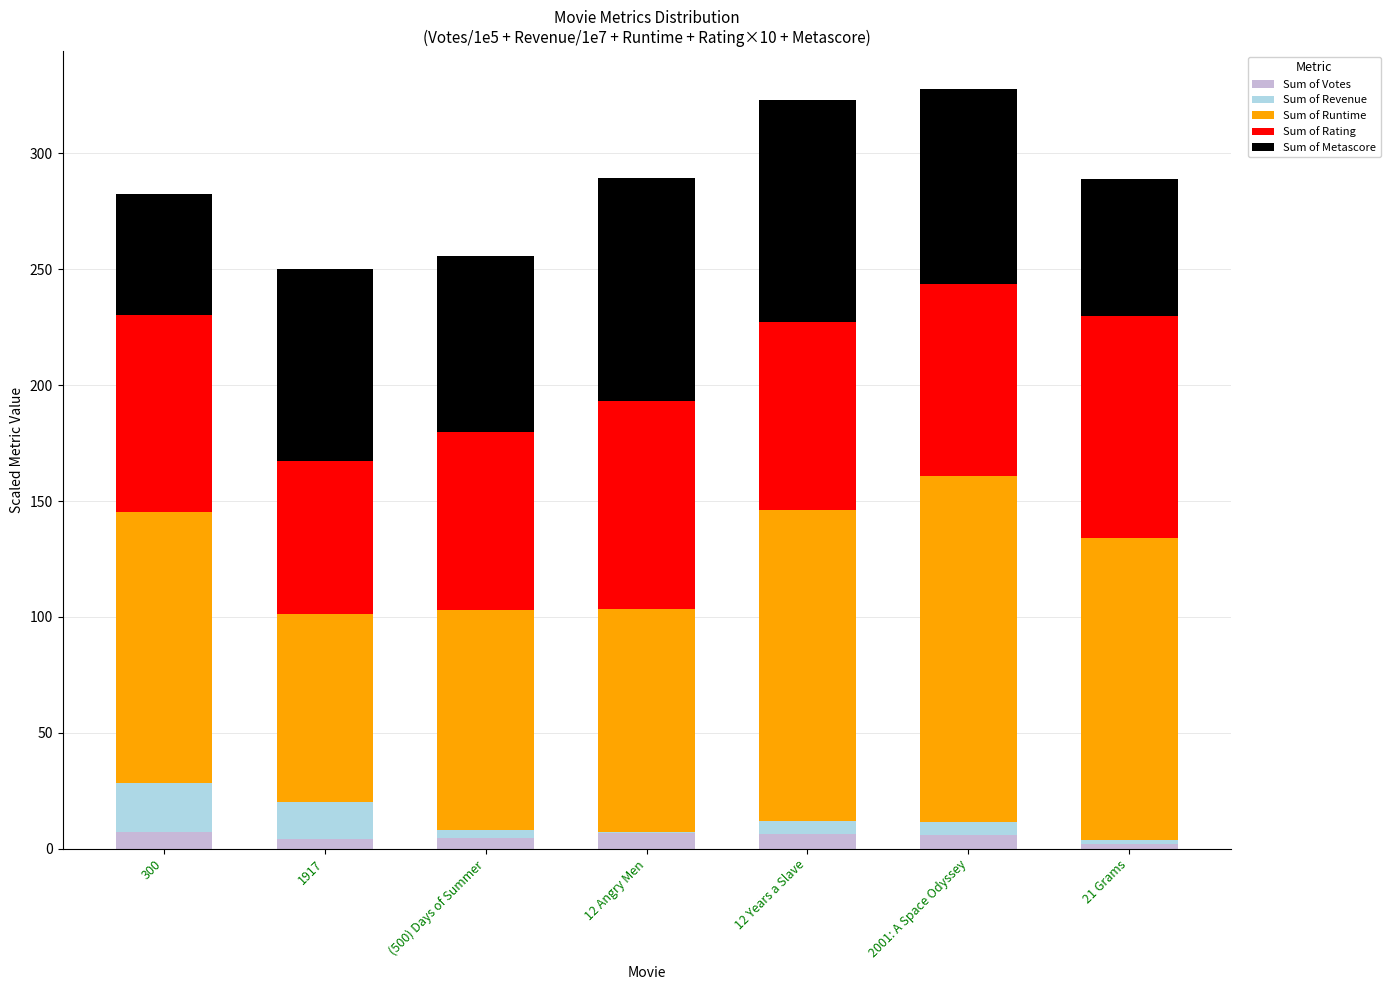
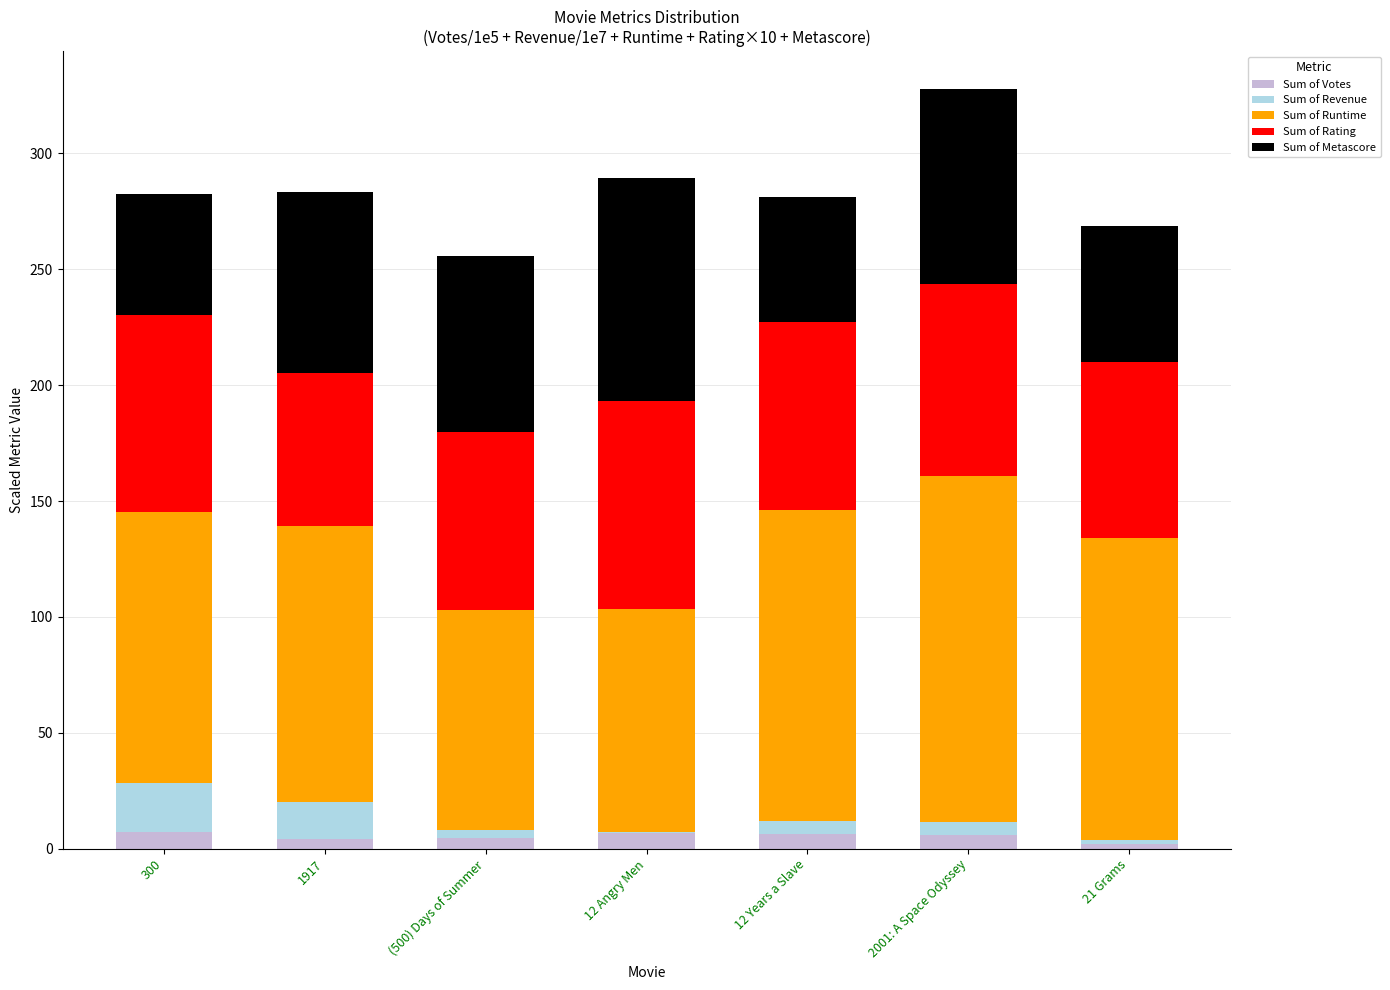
  {
    "Sum of Runtime": {
      "300": 117,
-     "1917": 81,
+     "1917": 119,
      "(500) Days of Summer": 95,
      "12 Angry Men": 96,
      "12 Years a Slave": 134,
      "2001: A Space Odyssey": 149,
      "21 Grams": 130
    },
    "Sum of Rating": {
      "300": 85,
      "1917": 66,
      "(500) Days of Summer": 77,
      "12 Angry Men": 90,
      "12 Years a Slave": 81,
      "2001: A Space Odyssey": 83,
-     "21 Grams": 96
+     "21 Grams": 76
    },
    "Sum of Metascore": {
      "300": 52,
-     "1917": 83,
+     "1917": 78,
      "(500) Days of Summer": 76,
      "12 Angry Men": 96,
-     "12 Years a Slave": 96,
+     "12 Years a Slave": 54,
      "2001: A Space Odyssey": 84,
      "21 Grams": 59
    }
  }
